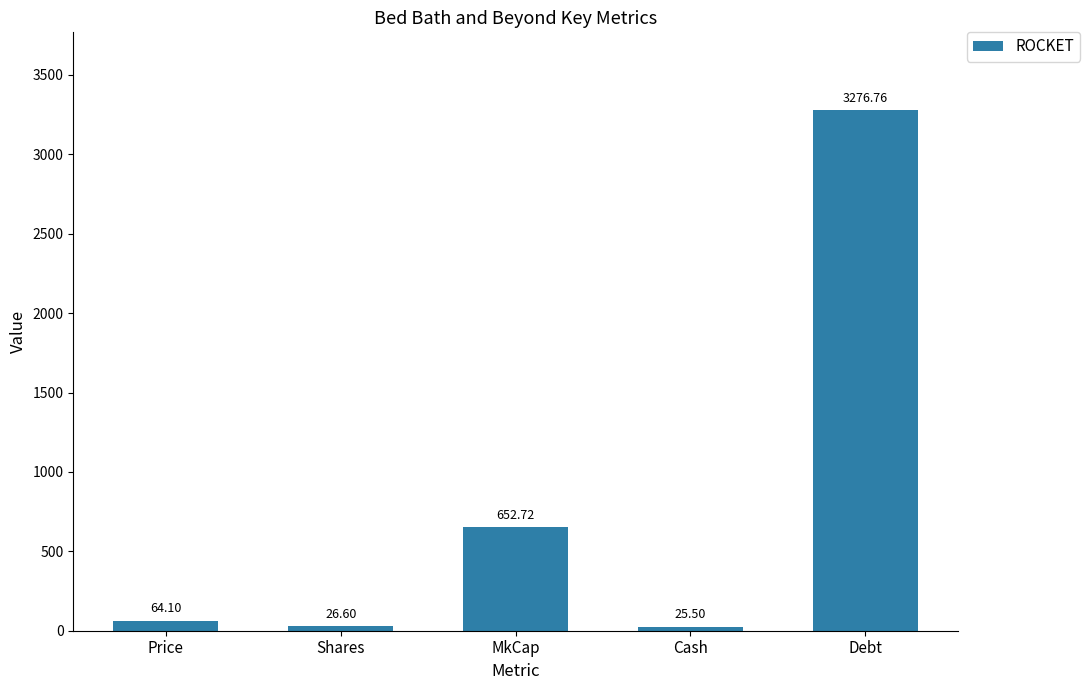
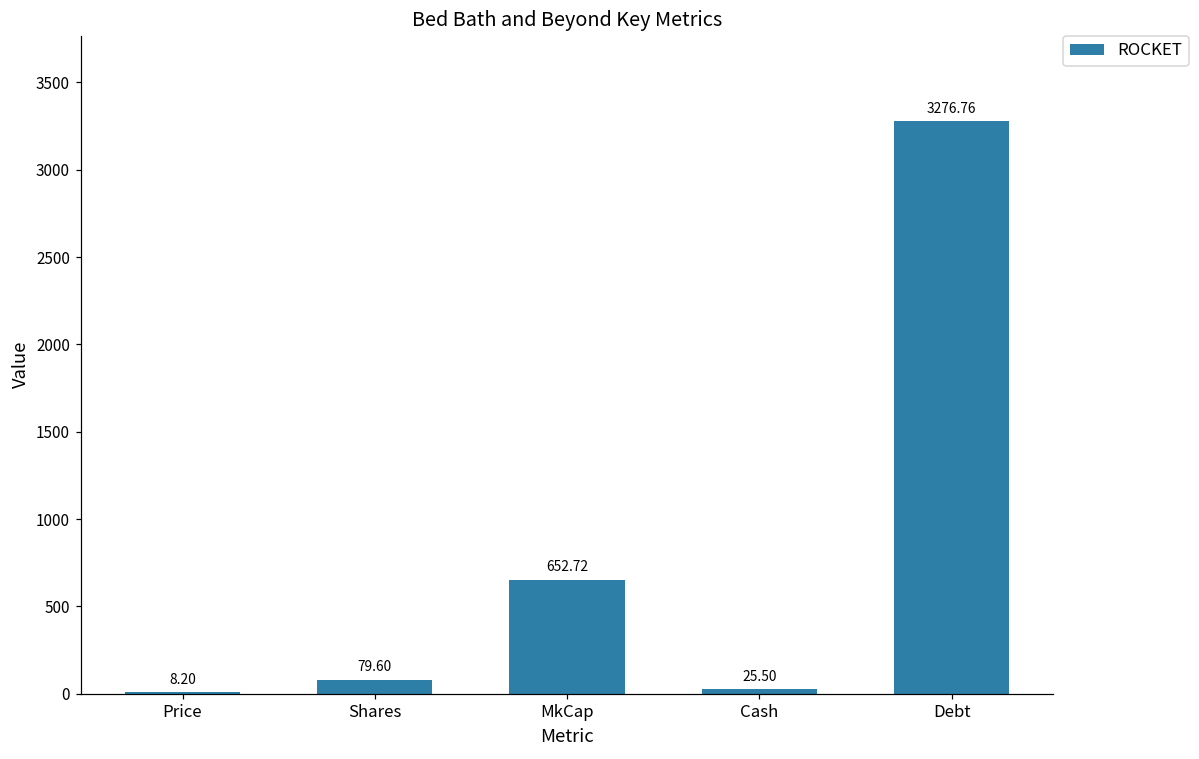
  {
-   "Price": 64.10,
-   "Shares": 26.60,
+   "Price": 8.20,
+   "Shares": 79.60,
    "MkCap": 652.72,
    "Cash": 25.50,
    "Debt": 3276.76
  }
